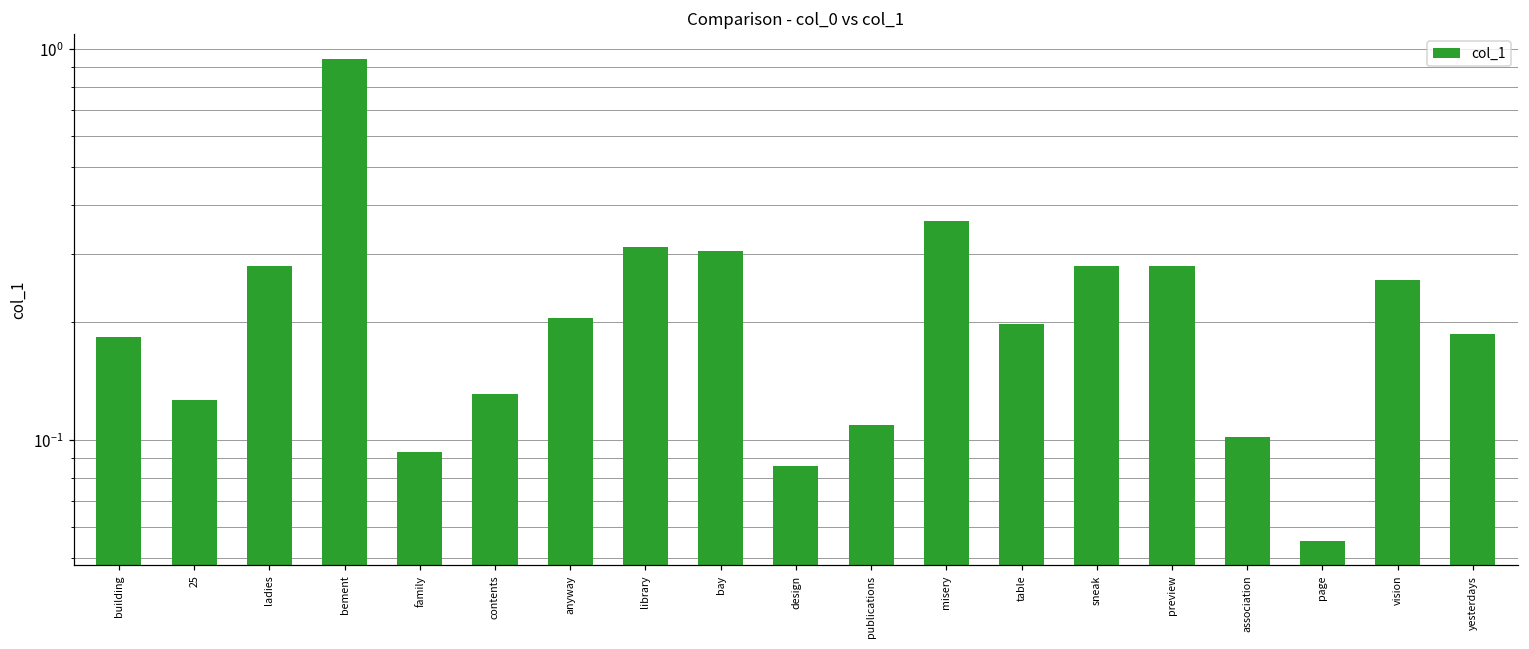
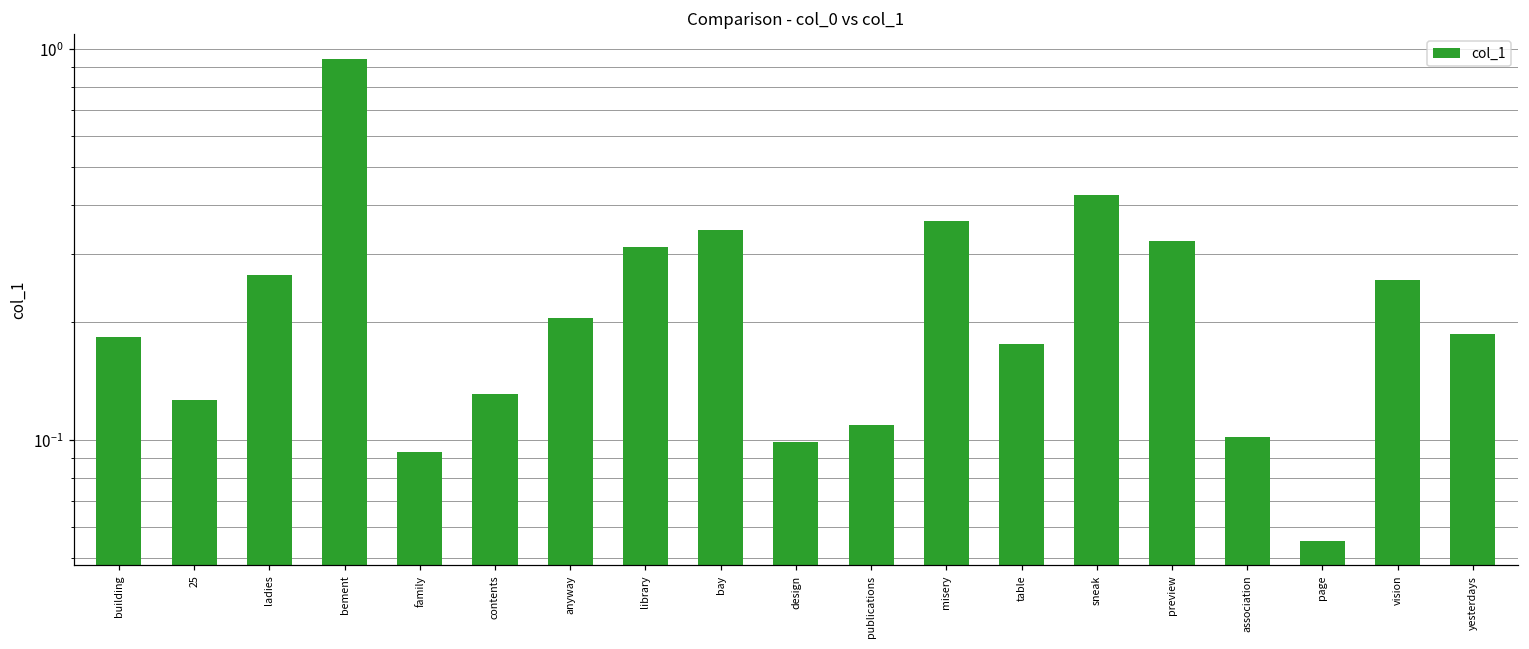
  {
    "building": 0.18,
    "25": 0.126,
-   "ladies": 0.28,
+   "ladies": 0.26,
    "bement": 0.95,
    "family": 0.093,
    "contents": 0.131,
    "anyway": 0.21,
    "library": 0.31,
-   "bay": 0.31,
-   "design": 0.086,
+   "bay": 0.34,
+   "design": 0.099,
    "publications": 0.109,
    "misery": 0.36,
-   "table": 0.20,
-   "sneak": 0.28,
-   "preview": 0.28,
+   "table": 0.18,
+   "sneak": 0.42,
+   "preview": 0.32,
    "association": 0.102,
    "page": 0.055,
    "vision": 0.26,
    "yesterdays": 0.19
  }
